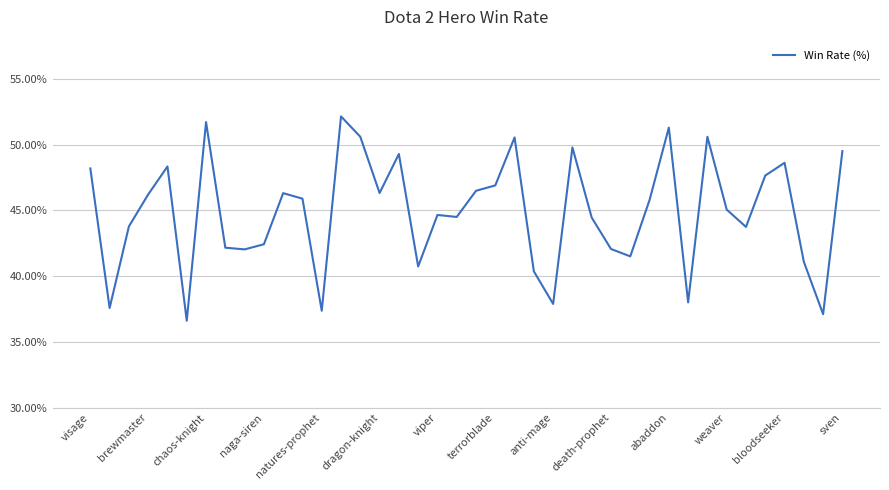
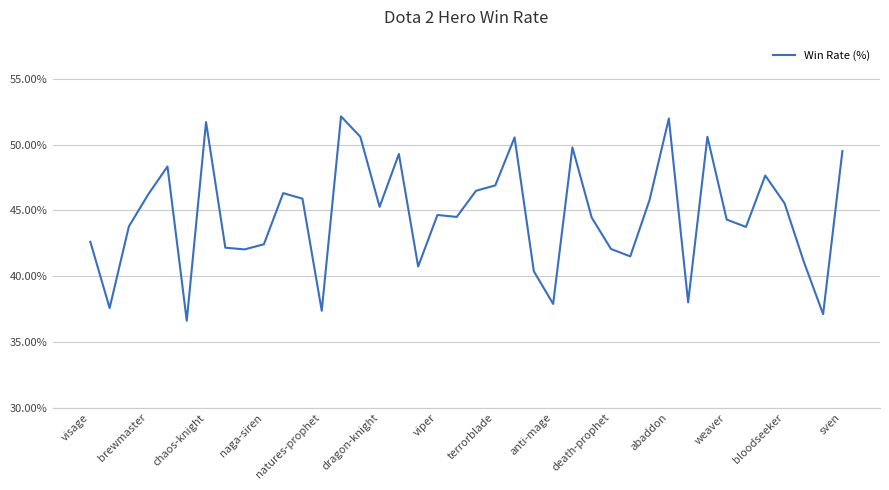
  {
-   "visage": "48.2%",
+   "visage": "42.6%",
    "brewmaster": "46.2%",
    "chaos-knight": "51.7%",
    "naga-siren": "42.4%",
    "natures-prophet": "37.4%",
-   "dragon-knight": "46.3%",
+   "dragon-knight": "45.3%",
    "viper": "44.7%",
    "terrorblade": "46.9%",
    "anti-mage": "37.9%",
    "death-prophet": "42.1%",
-   "abaddon": "51.3%",
-   "weaver": "45.1%",
-   "bloodseeker": "48.6%",
+   "abaddon": "52.0%",
+   "weaver": "44.3%",
+   "bloodseeker": "45.6%",
    "sven": "49.5%"
  }
